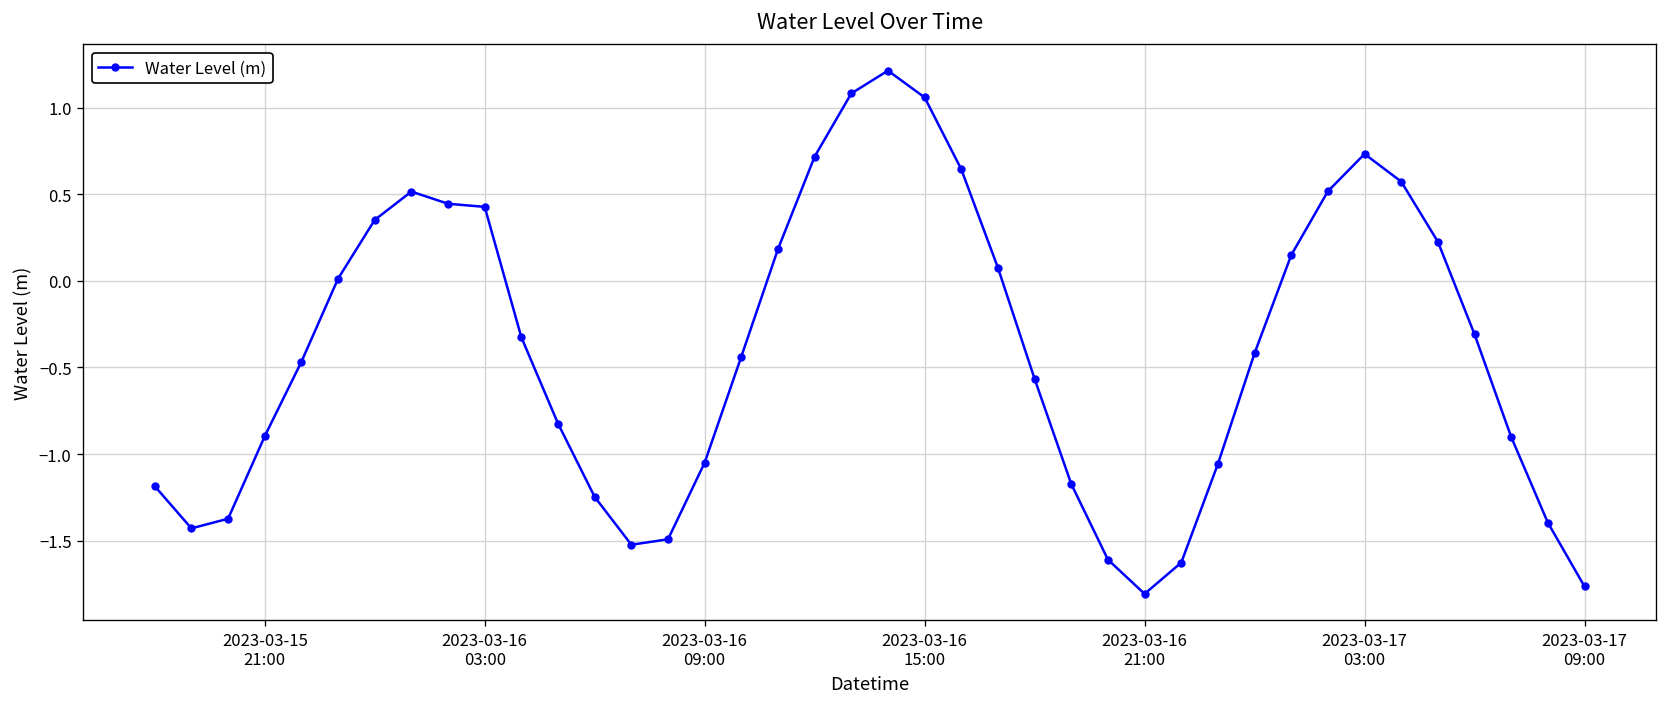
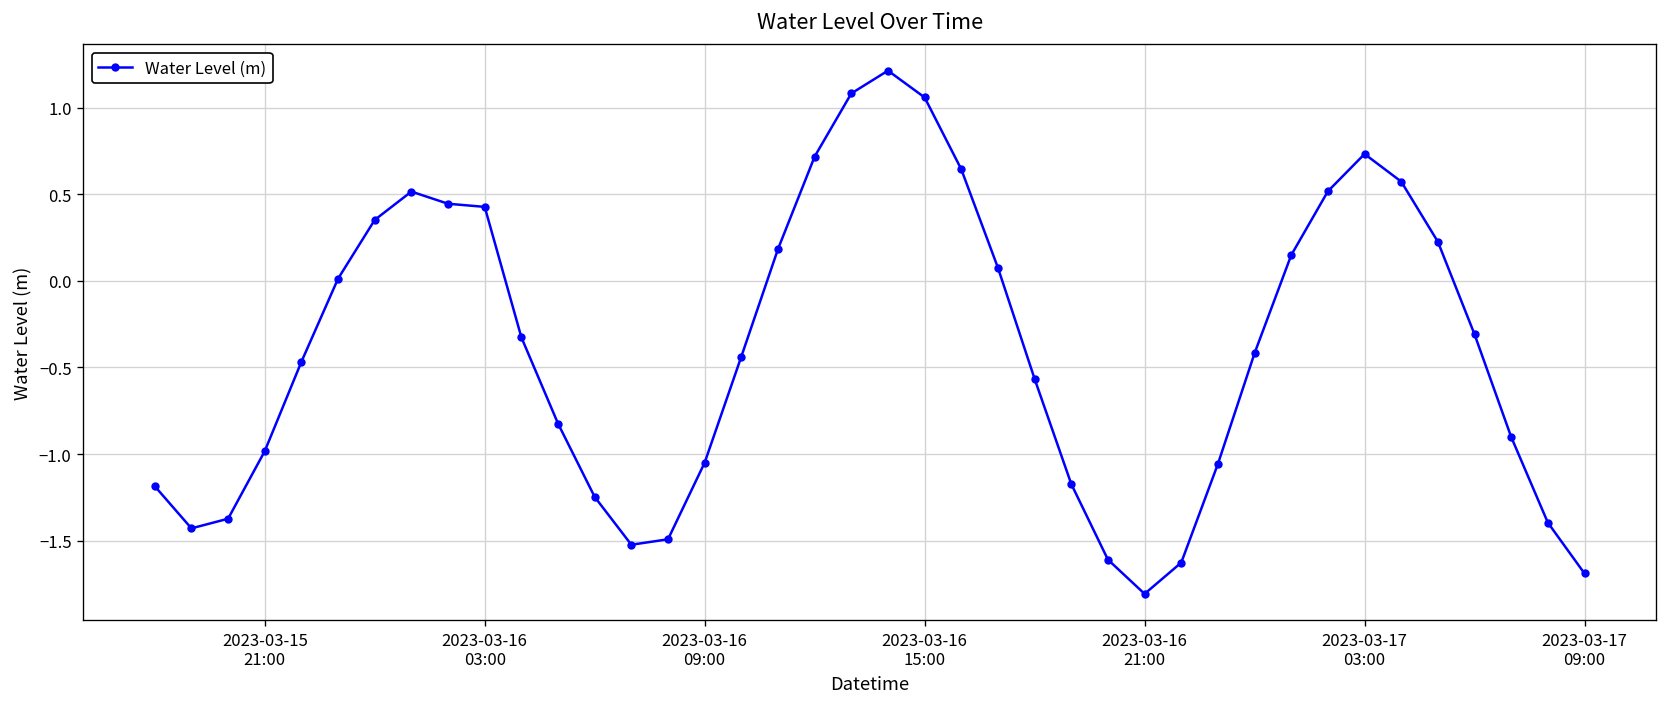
  {
-   "2023-03-15 21:00": -0.90,
+   "2023-03-15 21:00": -0.98,
    "2023-03-16 03:00": 0.43,
    "2023-03-16 09:00": -1.05,
    "2023-03-16 15:00": 1.06,
    "2023-03-16 21:00": -1.81,
    "2023-03-17 03:00": 0.73,
-   "2023-03-17 09:00": -1.76
+   "2023-03-17 09:00": -1.69
  }
